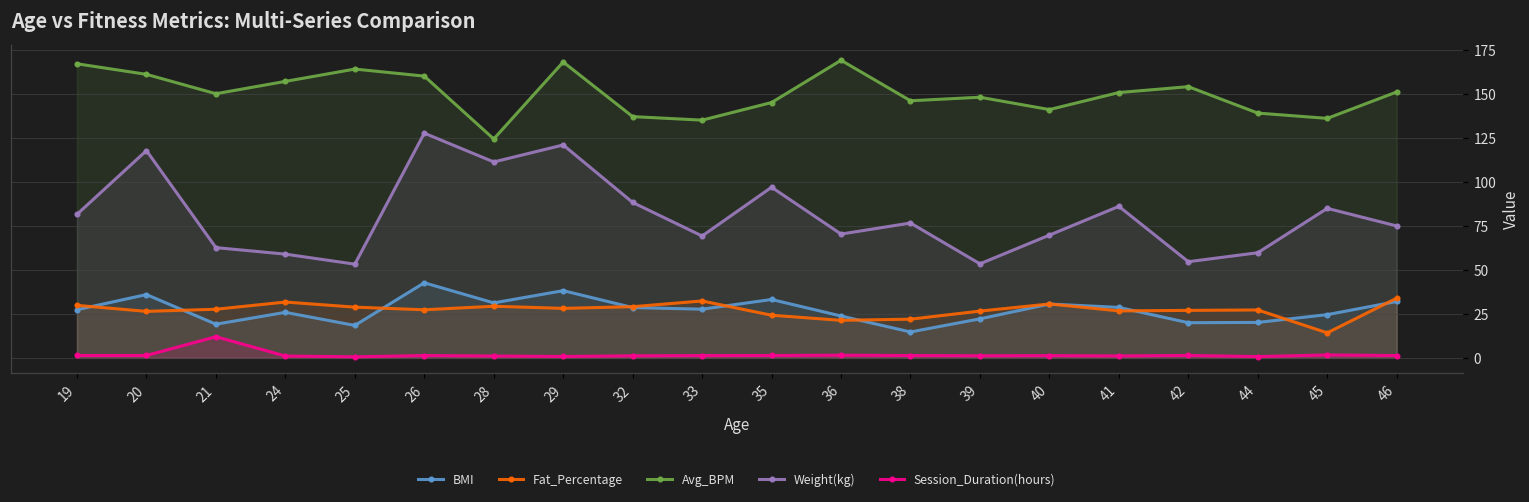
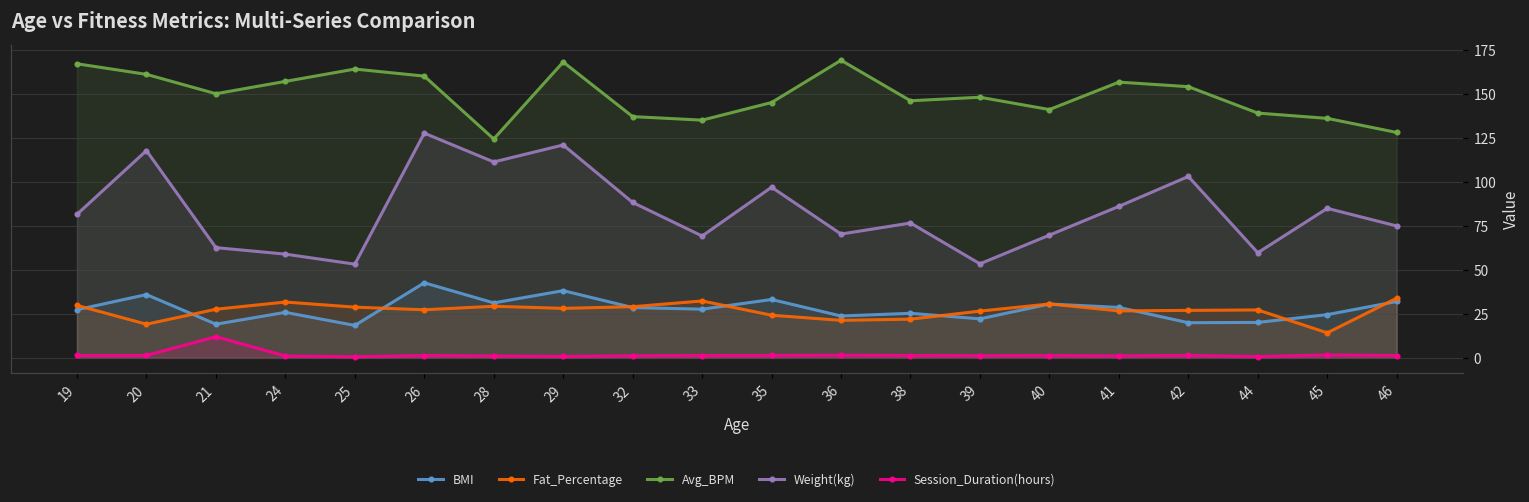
  {
    "BMI": {
      "19": 27,
      "20": 36,
      "21": 19,
      "24": 26,
      "25": 18,
      "26": 43,
      "28": 31,
      "29": 38,
      "33": 28,
      "35": 33,
      "36": 24,
-     "38": 15,
+     "38": 25,
      "39": 22,
      "41": 29,
      "42": 20,
      "44": 20,
      "45": 25,
      "46": 32
    },
    "Fat_Percentage": {
      "19": 30,
-     "20": 26,
+     "20": 19,
      "21": 28,
      "24": 32,
      "25": 29,
      "26": 27,
      "28": 29,
      "29": 28,
      "33": 32,
      "35": 24,
      "36": 21,
      "38": 22,
      "39": 27,
      "41": 27,
      "42": 27,
      "44": 27,
      "45": 14,
      "46": 34
    },
    "Avg_BPM": {
      "19": 167,
      "20": 161,
      "21": 150,
      "24": 157,
      "25": 164,
      "26": 160,
      "28": 124,
      "29": 168,
      "32": 137,
      "33": 135,
      "35": 145,
      "36": 169,
      "38": 146,
      "39": 148,
      "40": 141,
-     "41": 151,
+     "41": 157,
      "42": 154,
      "44": 139,
      "45": 136,
-     "46": 151
+     "46": 128
    },
    "Weight(kg)": {
      "19": 82,
      "20": 118,
      "21": 63,
      "24": 59,
      "25": 53,
      "26": 128,
      "28": 111,
      "29": 121,
      "32": 88,
      "33": 69,
      "35": 97,
      "36": 70,
      "38": 77,
      "39": 53,
      "40": 70,
      "41": 86,
-     "42": 55,
+     "42": 103,
      "44": 60,
      "45": 85,
      "46": 75
    },
    "Session_Duration(hours)": {
      "19": 1,
      "20": 1,
      "21": 12,
      "24": 1,
      "25": 1,
      "26": 1,
      "28": 1,
      "29": 1,
      "32": 1,
      "33": 1,
      "35": 1,
      "36": 1,
      "38": 1,
      "39": 1,
      "40": 1,
      "41": 1,
      "42": 1,
      "44": 1,
      "45": 2,
      "46": 1
    }
  }
